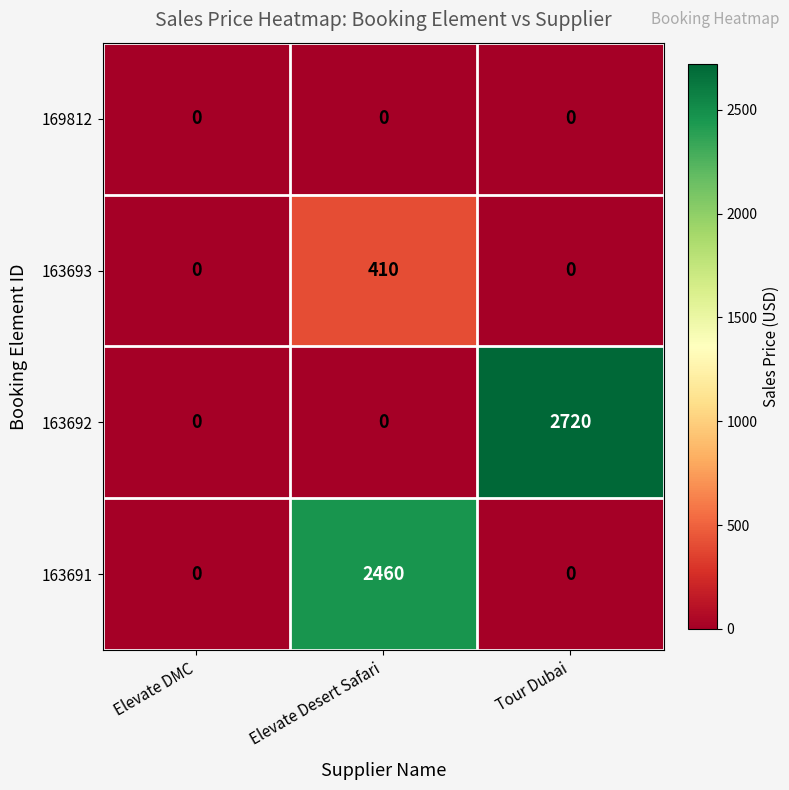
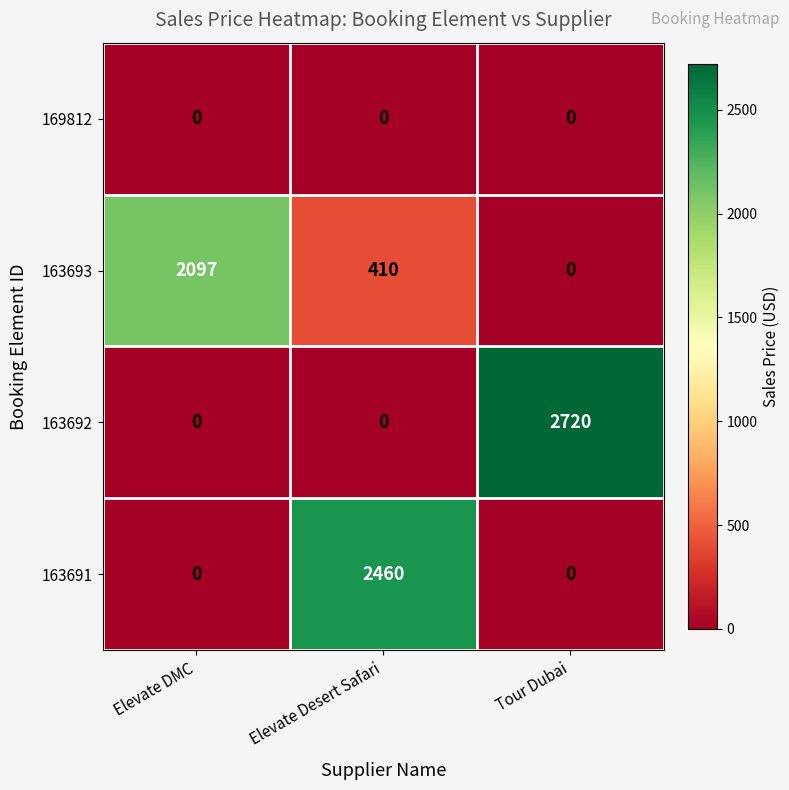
  {
    "169812": {
      "Elevate DMC": 0,
      "Elevate Desert Safari": 0,
      "Tour Dubai": 0
    },
    "163693": {
-     "Elevate DMC": 0,
+     "Elevate DMC": 2097,
      "Elevate Desert Safari": 410,
      "Tour Dubai": 0
    },
    "163692": {
      "Elevate DMC": 0,
      "Elevate Desert Safari": 0,
      "Tour Dubai": 2720
    },
    "163691": {
      "Elevate DMC": 0,
      "Elevate Desert Safari": 2460,
      "Tour Dubai": 0
    }
  }
